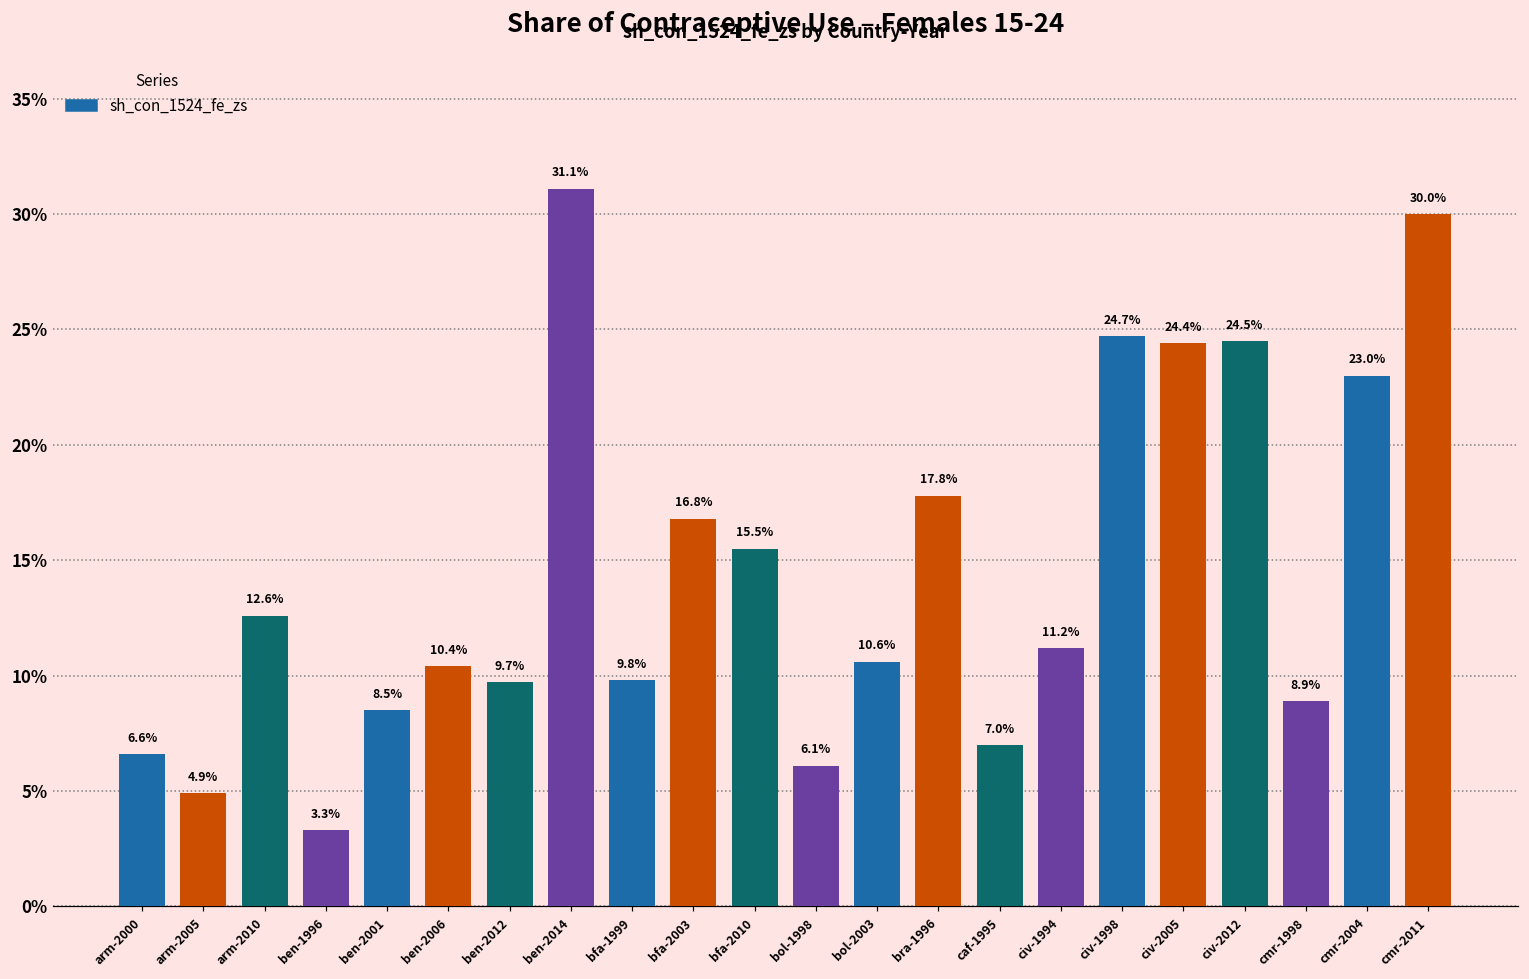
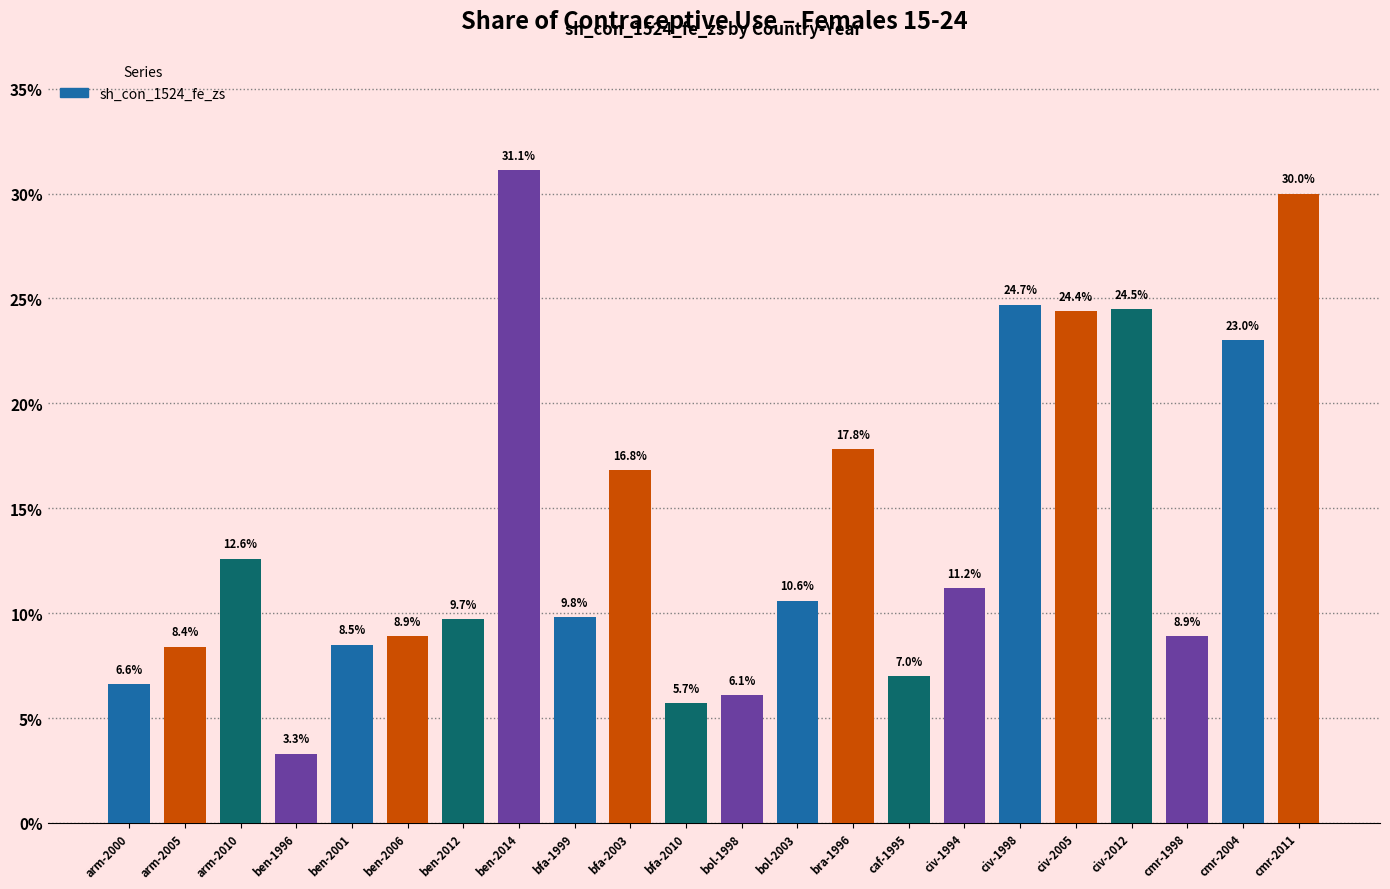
  {
    "arm-2000": "6.6%",
-   "arm-2005": "4.9%",
+   "arm-2005": "8.4%",
    "arm-2010": "12.6%",
    "ben-1996": "3.3%",
    "ben-2001": "8.5%",
-   "ben-2006": "10.4%",
+   "ben-2006": "8.9%",
    "ben-2012": "9.7%",
    "ben-2014": "31.1%",
    "bfa-1999": "9.8%",
    "bfa-2003": "16.8%",
-   "bfa-2010": "15.5%",
+   "bfa-2010": "5.7%",
    "bol-1998": "6.1%",
    "bol-2003": "10.6%",
    "bra-1996": "17.8%",
    "caf-1995": "7.0%",
    "civ-1994": "11.2%",
    "civ-1998": "24.7%",
    "civ-2005": "24.4%",
    "civ-2012": "24.5%",
    "cmr-1998": "8.9%",
    "cmr-2004": "23.0%",
    "cmr-2011": "30.0%"
  }
